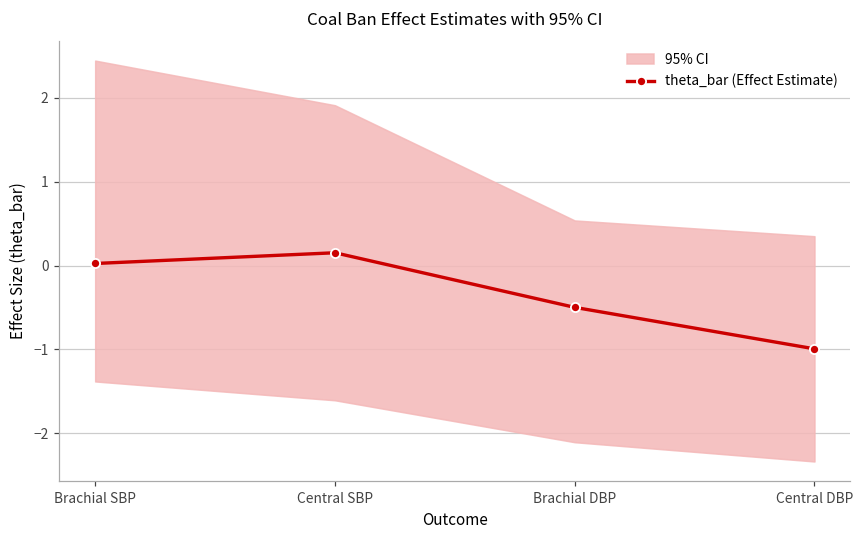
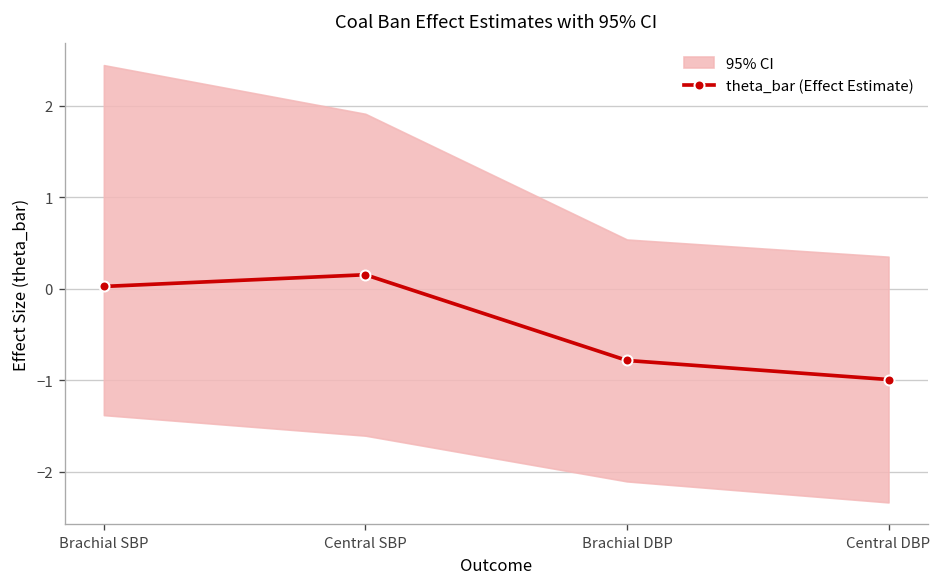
  {
    "theta_bar (Effect Estimate)": {
      "Brachial SBP": 0.0,
      "Central SBP": 0.2,
-     "Brachial DBP": -0.5,
+     "Brachial DBP": -0.8,
      "Central DBP": -1.0
    }
  }
